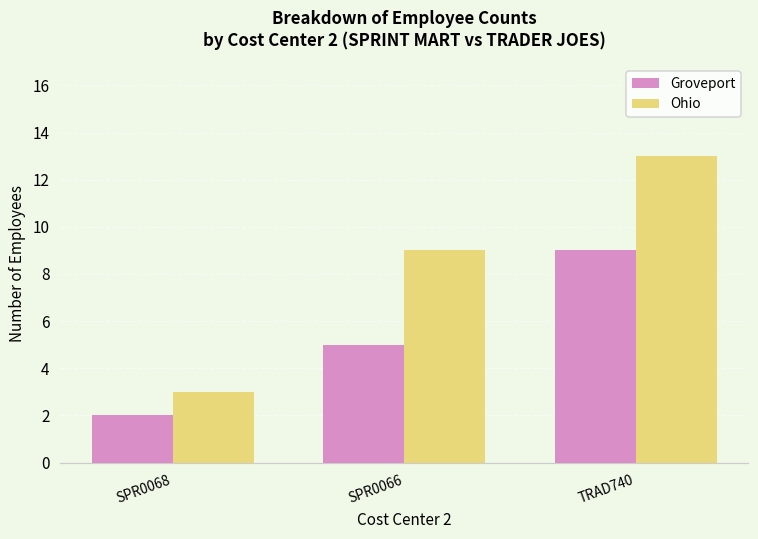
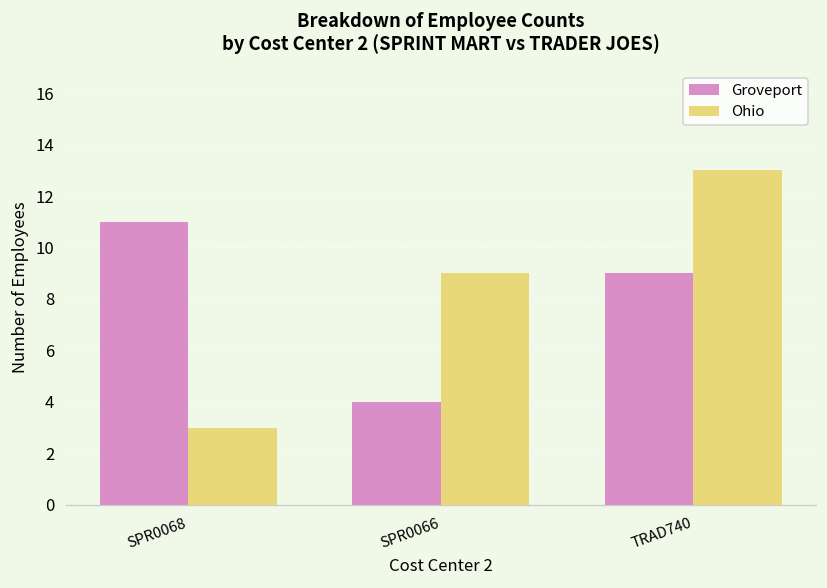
  {
    "Groveport": {
-     "SPR0068": 2,
-     "SPR0066": 5,
+     "SPR0068": 11,
+     "SPR0066": 4,
      "TRAD740": 9
    },
    "Ohio": {
      "SPR0068": 3,
      "SPR0066": 9,
      "TRAD740": 13
    }
  }
